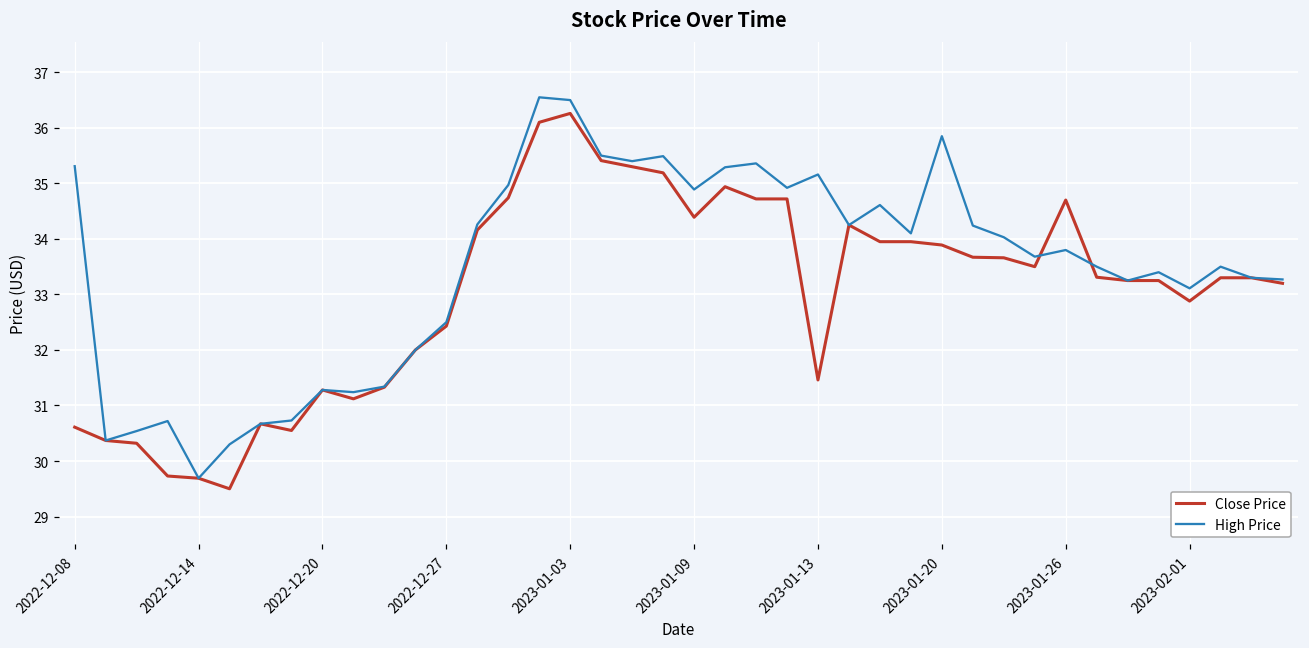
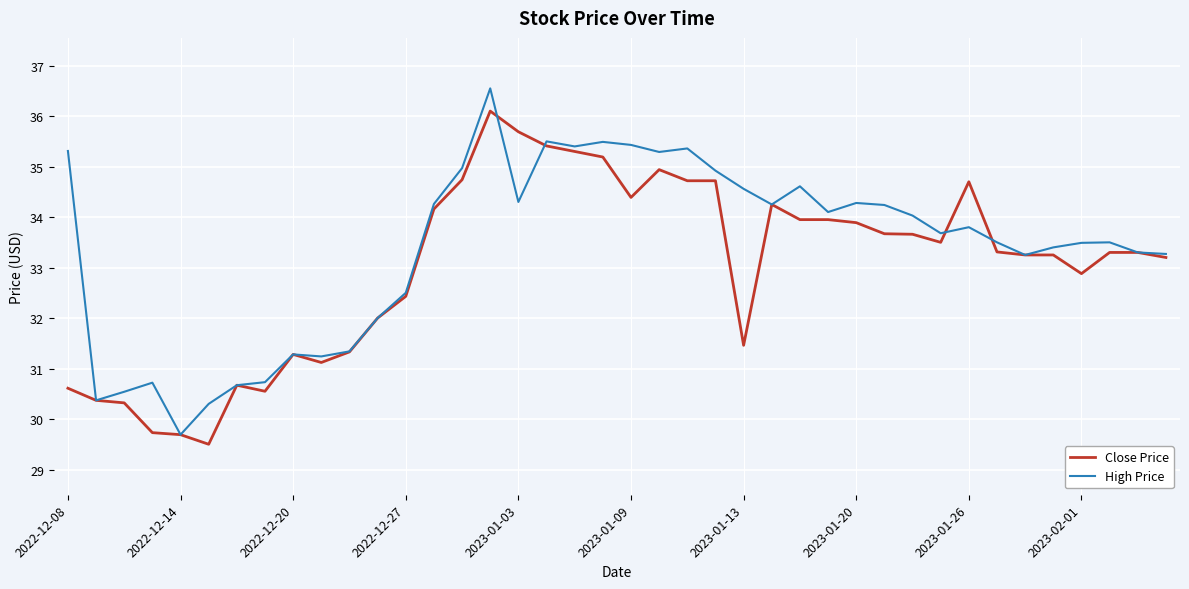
  {
    "Close Price": {
      "2022-12-08": 30.6,
      "2022-12-27": 32.4,
-     "2023-01-03": 36.3,
+     "2023-01-03": 35.7,
      "2023-01-09": 34.4,
      "2023-01-13": 31.5,
      "2023-01-20": 33.9,
      "2023-01-26": 34.7,
      "2023-02-01": 32.9
    },
    "High Price": {
      "2022-12-08": 35.3,
      "2022-12-27": 32.5,
-     "2023-01-03": 36.5,
-     "2023-01-09": 34.9,
-     "2023-01-13": 35.2,
-     "2023-01-20": 35.9,
+     "2023-01-03": 34.3,
+     "2023-01-09": 35.4,
+     "2023-01-13": 34.6,
+     "2023-01-20": 34.3,
      "2023-01-26": 33.8,
-     "2023-02-01": 33.1
+     "2023-02-01": 33.5
    }
  }
